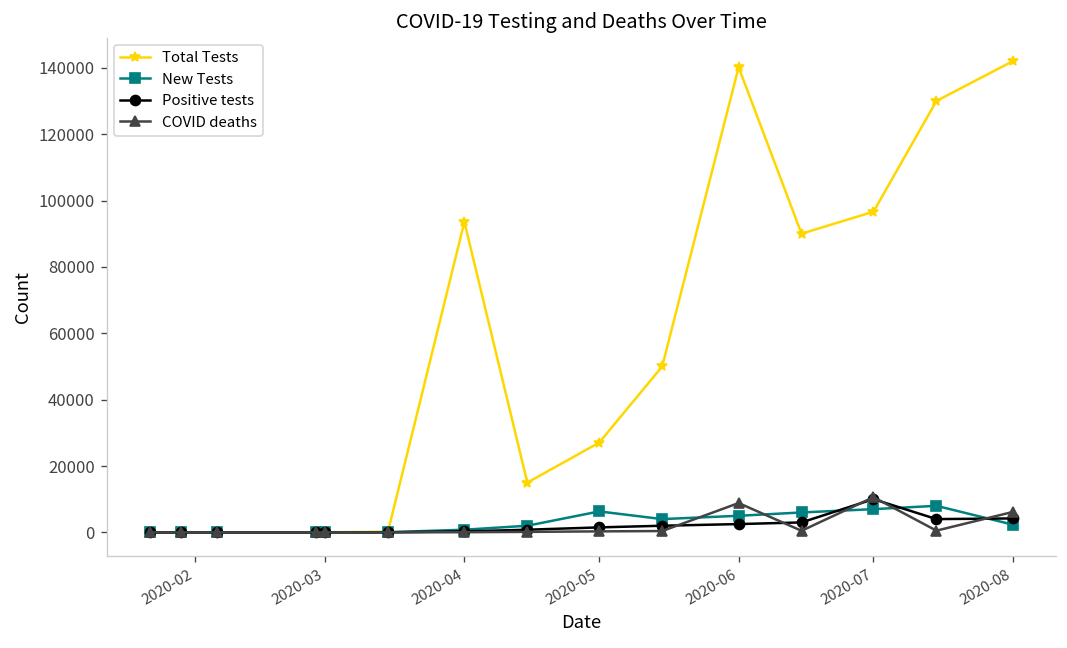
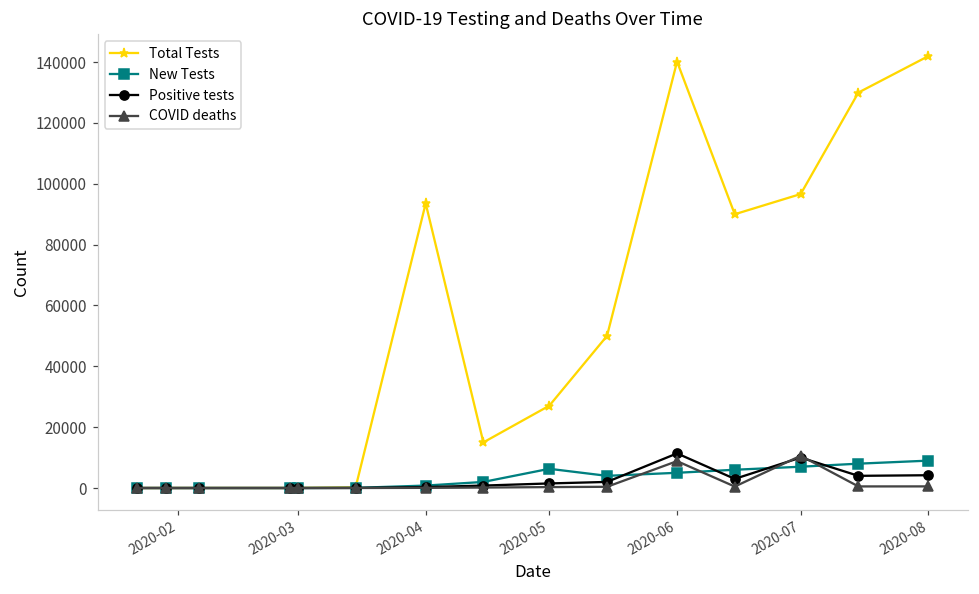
  {
    "Total Tests": {
      "2020-04": 94000,
      "2020-05": 27000,
      "2020-06": 140000,
      "2020-07": 97000,
      "2020-08": 142000
    },
    "New Tests": {
      "2020-05": 6000,
      "2020-06": 5000,
      "2020-07": 7000,
-     "2020-08": 2000
+     "2020-08": 9000
    },
    "Positive tests": {
      "2020-05": 2000,
-     "2020-06": 3000,
+     "2020-06": 11000,
      "2020-08": 4000
    },
    "COVID deaths": {
      "2020-05": 0,
      "2020-06": 9000,
-     "2020-08": 6000
+     "2020-08": 1000
    }
  }
